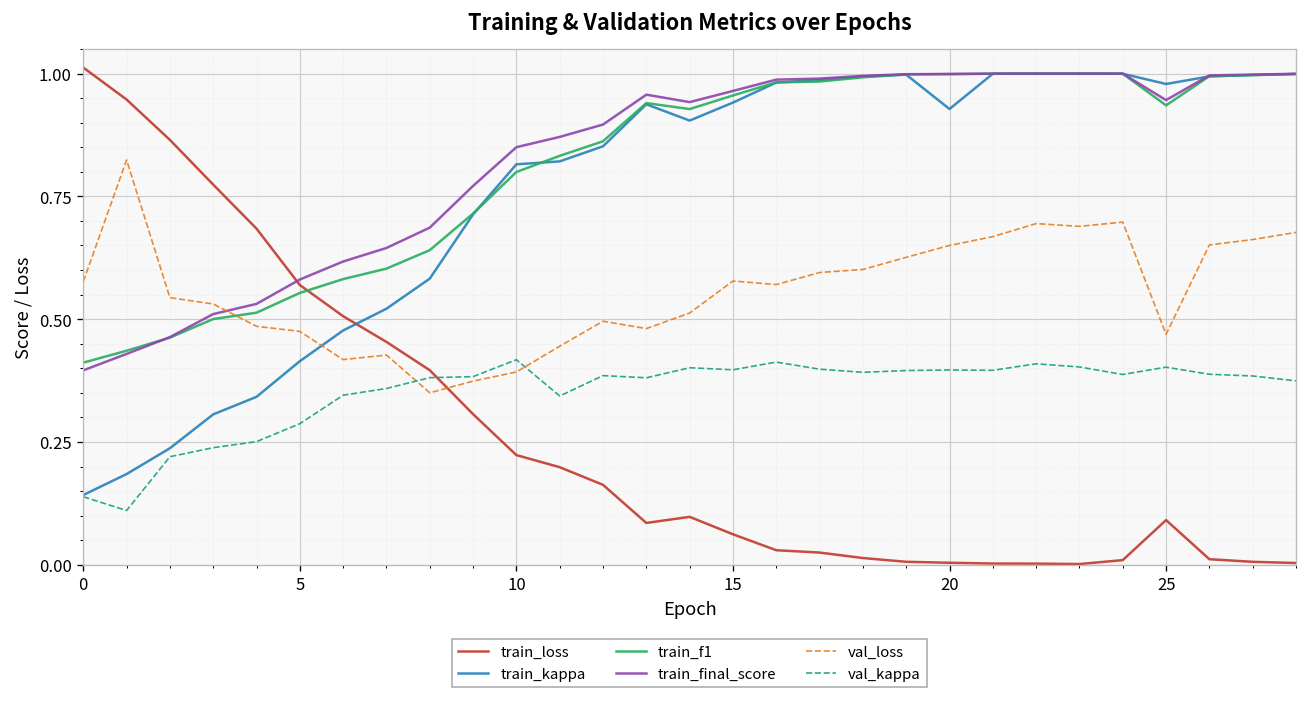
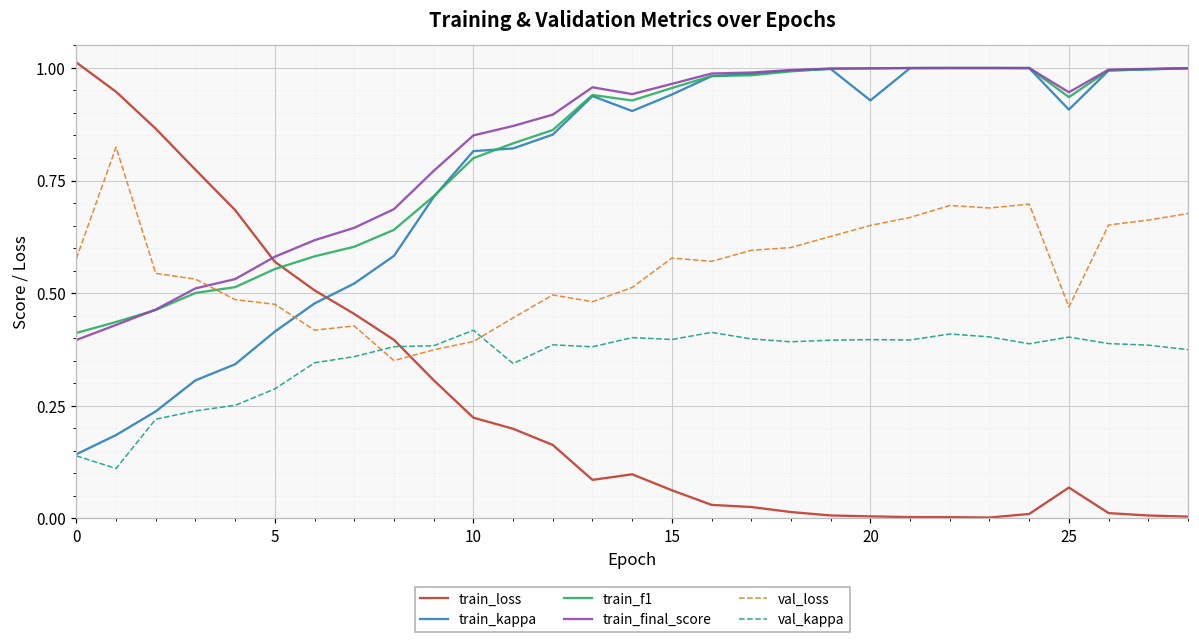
  {
    "train_loss": {
      "0": 1.01,
      "5": 0.57,
      "10": 0.22,
      "15": 0.06,
      "20": 0.00,
-     "25": 0.09
+     "25": 0.07
    },
    "train_kappa": {
      "5": 0.41,
      "10": 0.82,
      "15": 0.94,
      "20": 0.93,
-     "25": 0.98
+     "25": 0.91
    },
    "train_final_score": {
      "0": 0.40,
      "5": 0.58,
      "10": 0.85,
      "15": 0.96,
      "25": 0.95
    },
    "val_loss": {
      "0": 0.58,
      "5": 0.48,
      "10": 0.39,
      "15": 0.58,
      "20": 0.65,
      "25": 0.47
    }
  }
